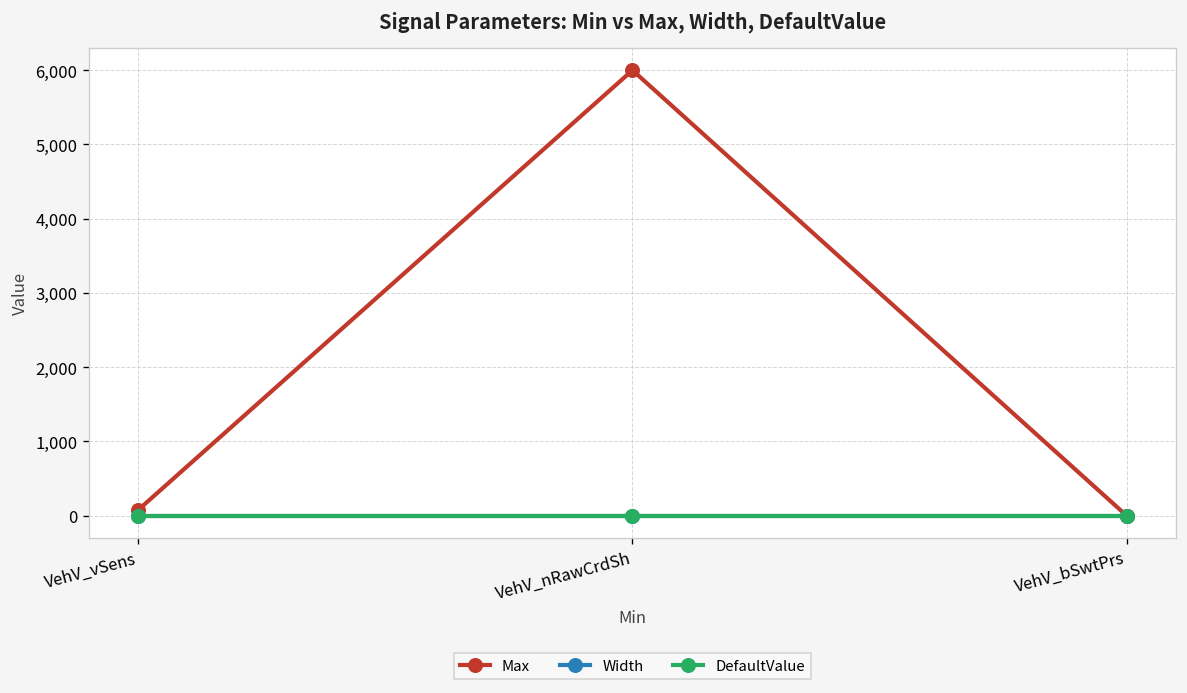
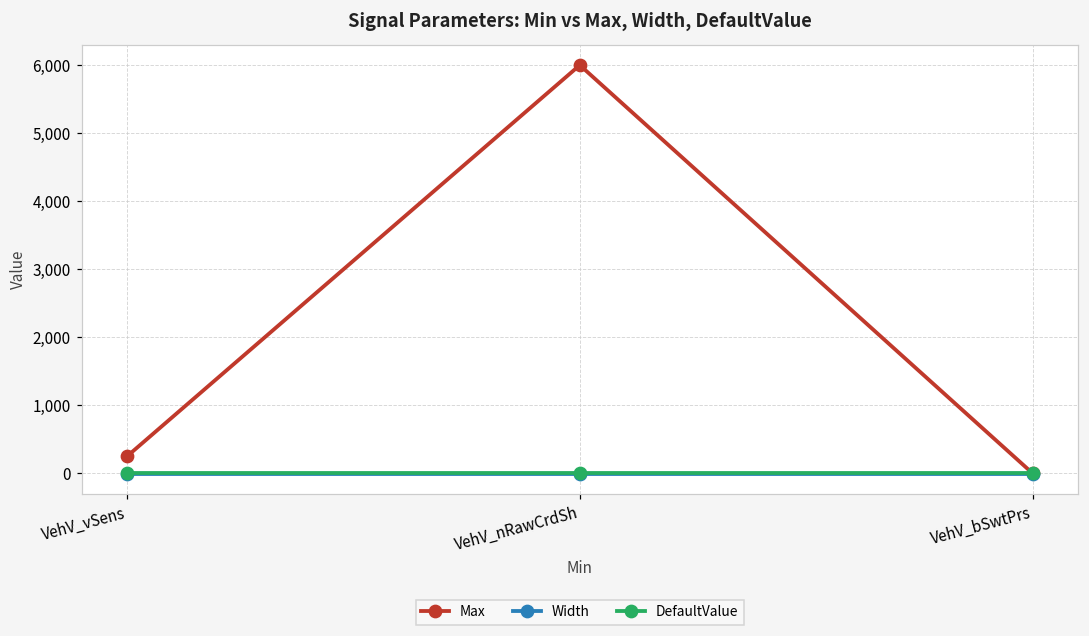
  {
    "Max": {
-     "VehV_vSens": "100",
+     "VehV_vSens": "300",
      "VehV_nRawCrdSh": "6,000"
    },
    "DefaultValue": {
      "VehV_vSens": "0",
      "VehV_nRawCrdSh": "0"
    }
  }
